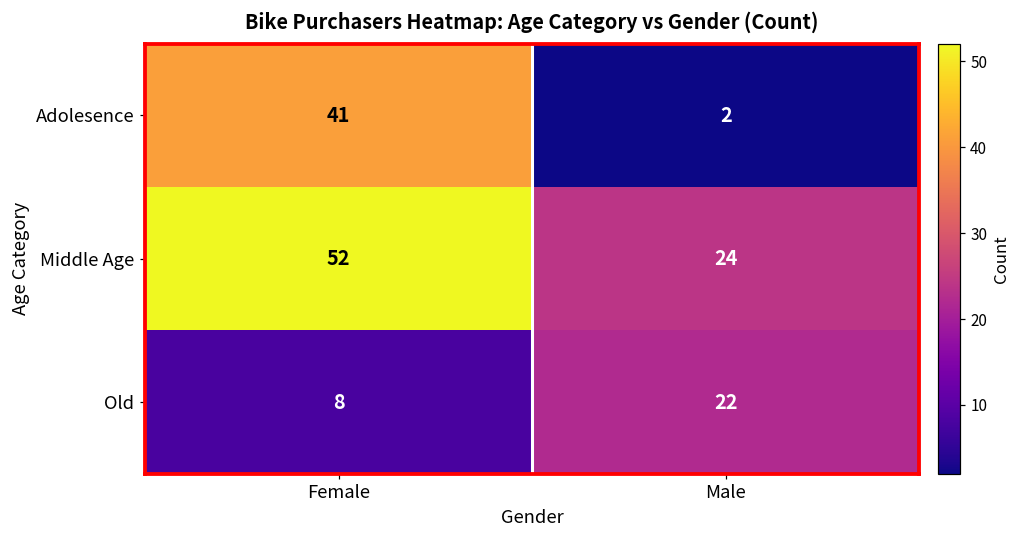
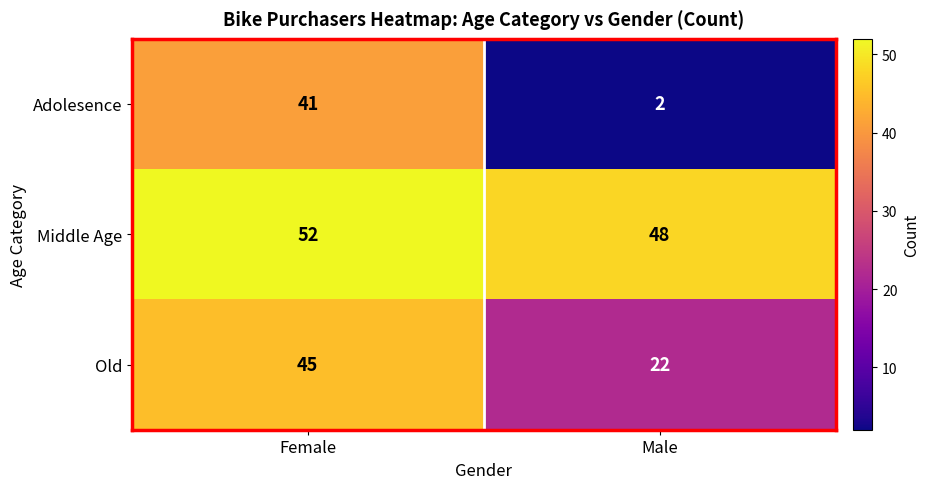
  {
    "Adolesence": {
      "Female": 41,
      "Male": 2
    },
    "Middle Age": {
      "Female": 52,
-     "Male": 24
+     "Male": 48
    },
    "Old": {
-     "Female": 8,
+     "Female": 45,
      "Male": 22
    }
  }
